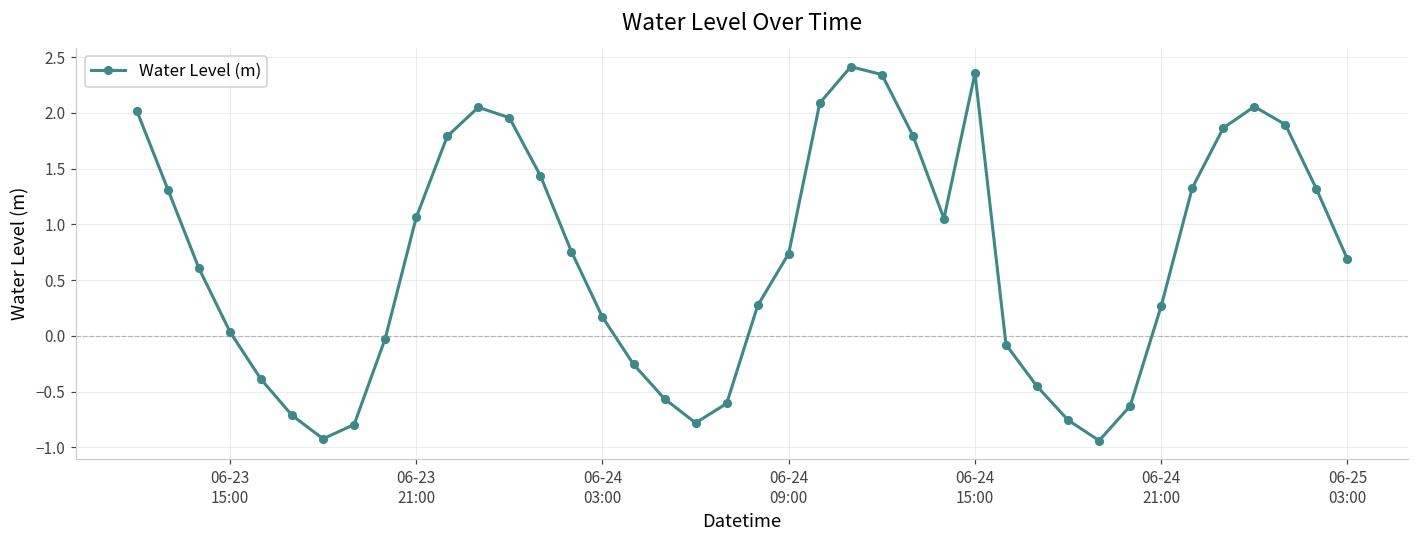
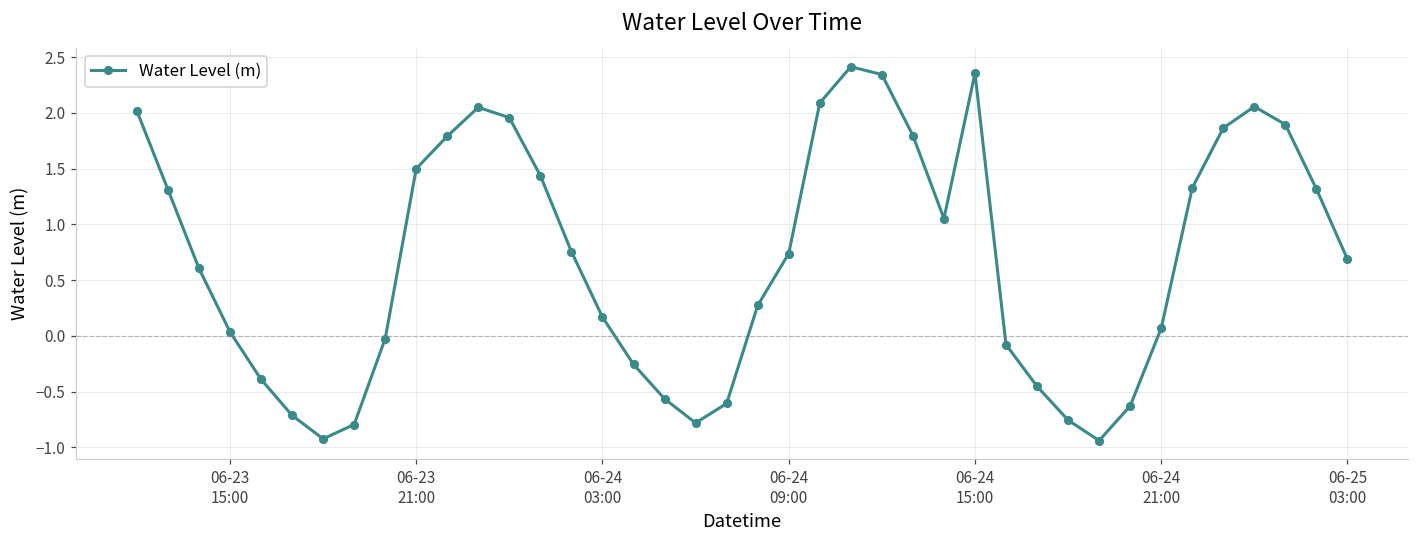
  {
    "06-23 15:00": 0.04,
-   "06-23 21:00": 1.06,
+   "06-23 21:00": 1.50,
    "06-24 03:00": 0.17,
    "06-24 09:00": 0.74,
    "06-24 15:00": 2.35,
-   "06-24 21:00": 0.27,
+   "06-24 21:00": 0.07,
    "06-25 03:00": 0.69
  }
